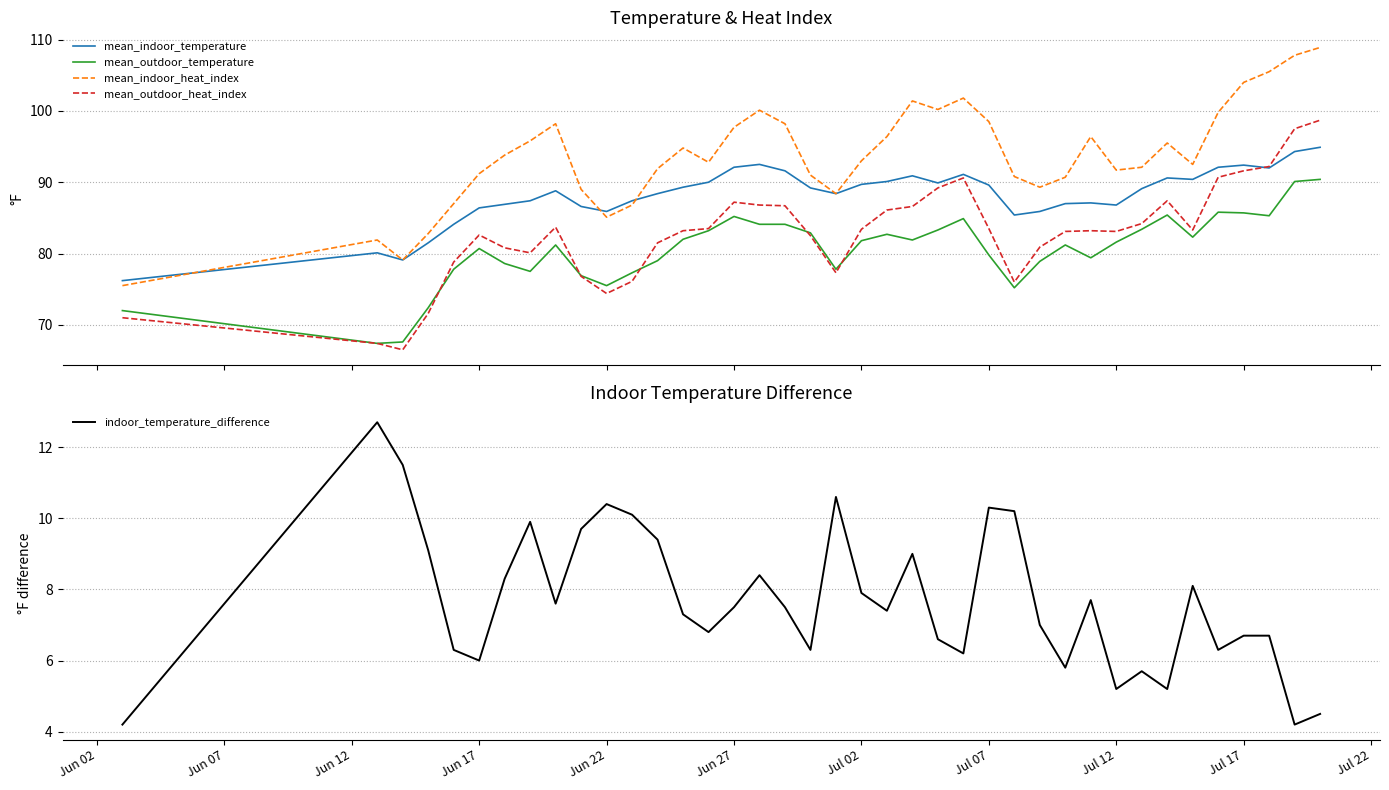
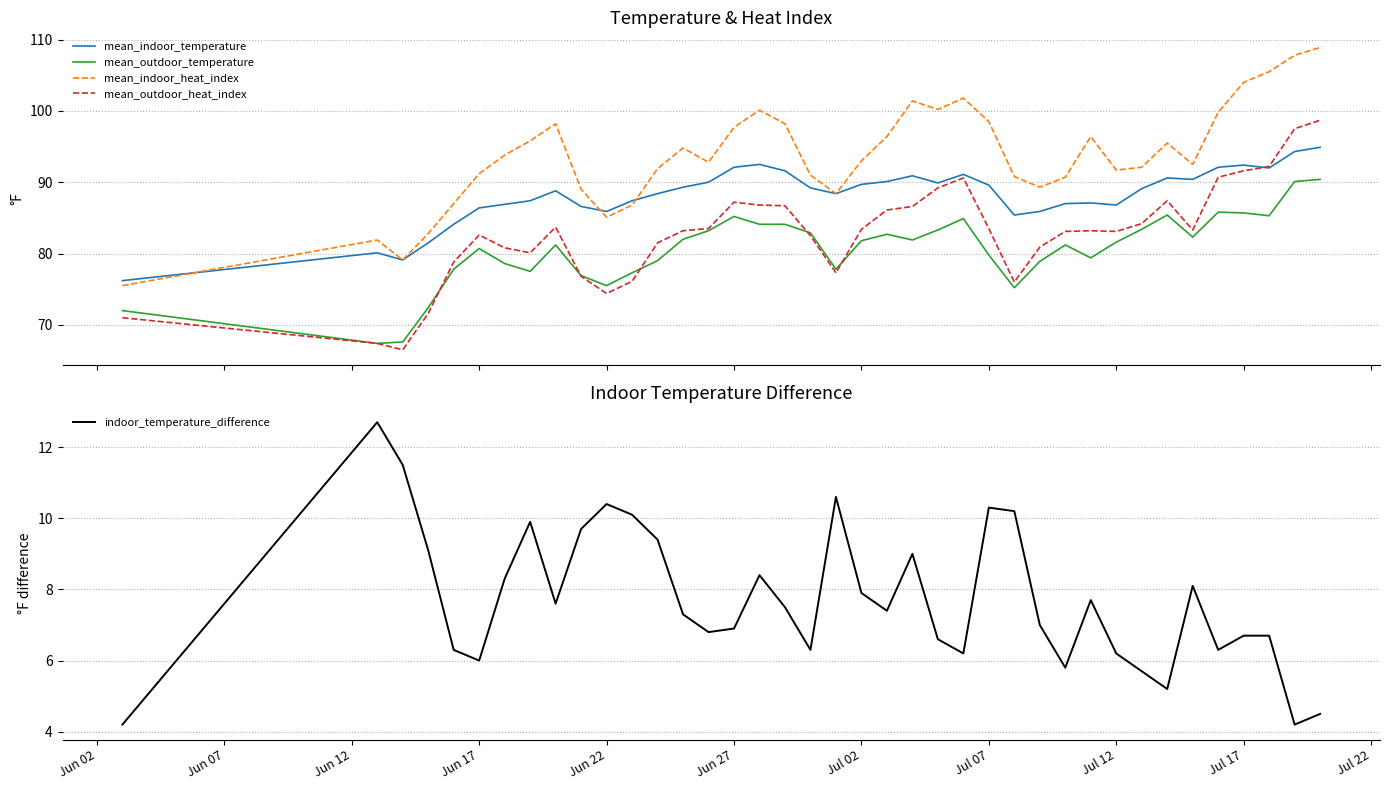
  {
    "Indoor Temperature Difference": {
      "Jun 17": 6.0,
      "Jun 22": 10.4,
-     "Jun 27": 7.5,
+     "Jun 27": 6.9,
      "Jul 02": 7.9,
      "Jul 07": 10.3,
-     "Jul 12": 5.2,
+     "Jul 12": 6.2,
      "Jul 17": 6.7
    }
  }
